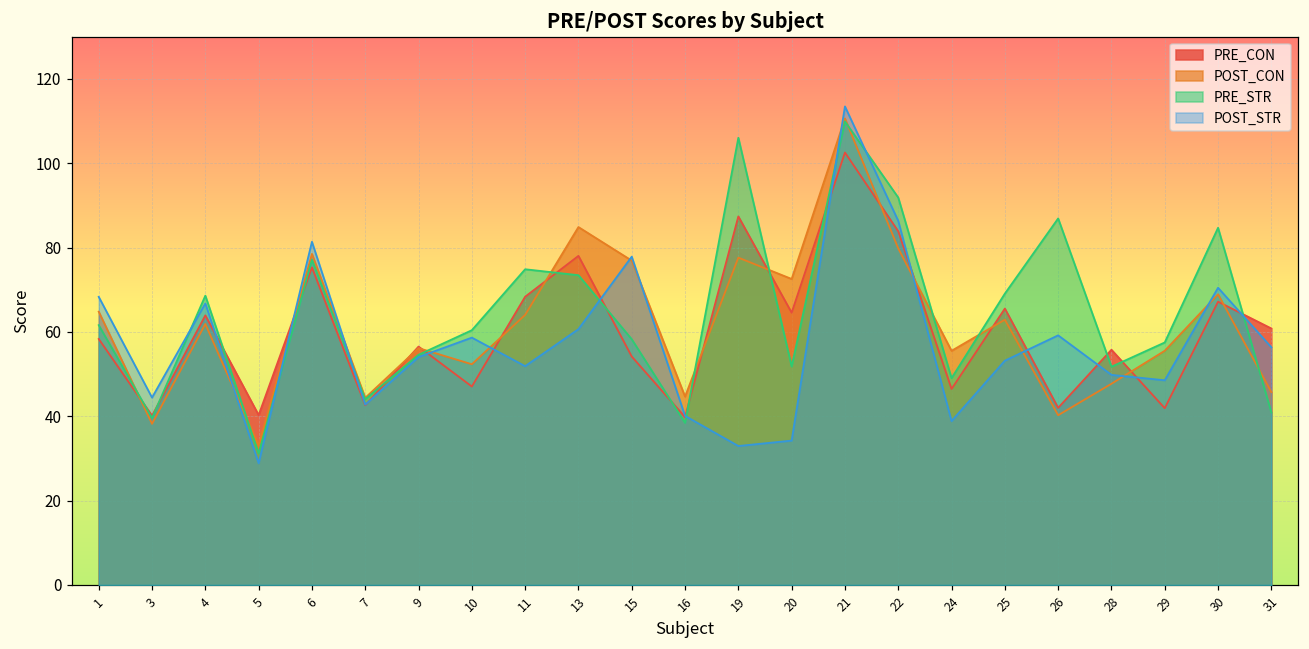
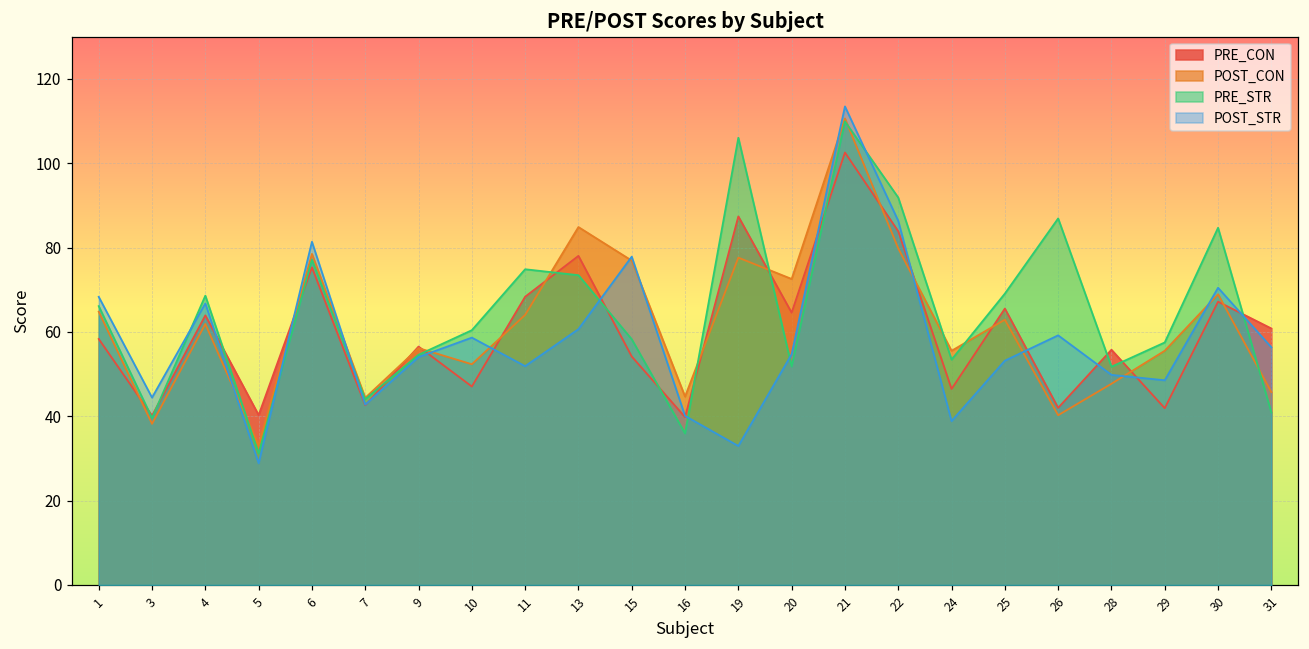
  {
    "PRE_STR": {
-     "1": 62,
+     "1": 66,
      "4": 69,
      "5": 31,
      "6": 77,
      "10": 60,
      "11": 75,
      "13": 73,
      "15": 58,
-     "16": 38,
+     "16": 36,
      "19": 106,
      "20": 52,
      "21": 110,
      "22": 92,
-     "24": 49,
+     "24": 53,
      "25": 69,
      "26": 87,
      "28": 52,
      "29": 57,
      "30": 85,
      "31": 41
    },
    "POST_STR": {
      "1": 68,
      "3": 44,
      "4": 67,
      "5": 29,
      "6": 81,
      "10": 59,
      "11": 52,
      "13": 61,
      "15": 78,
      "19": 33,
-     "20": 34,
+     "20": 55,
      "21": 113,
      "22": 86,
      "24": 39,
      "25": 53,
      "26": 59,
      "28": 50,
      "29": 49,
      "30": 70,
      "31": 56
    }
  }
